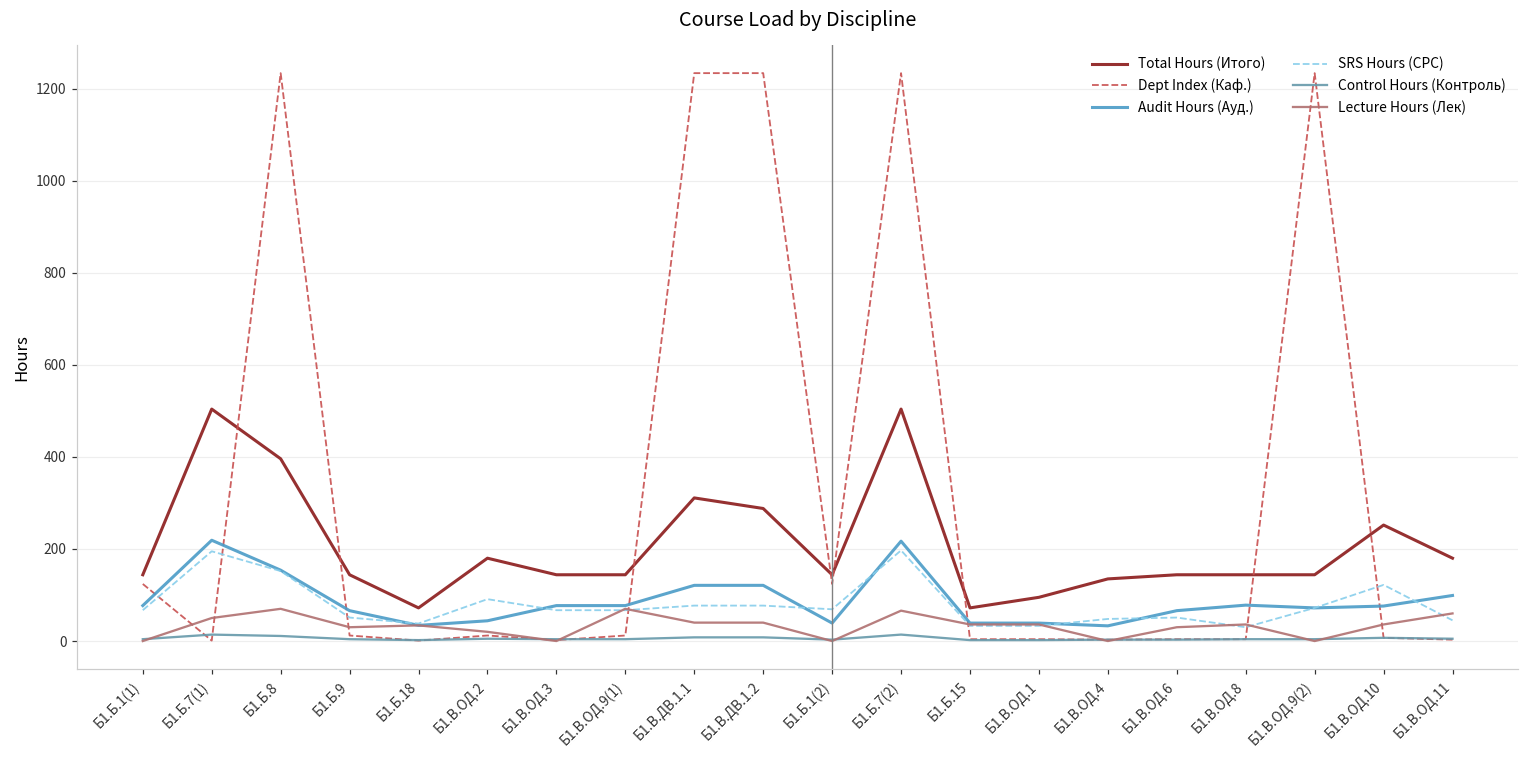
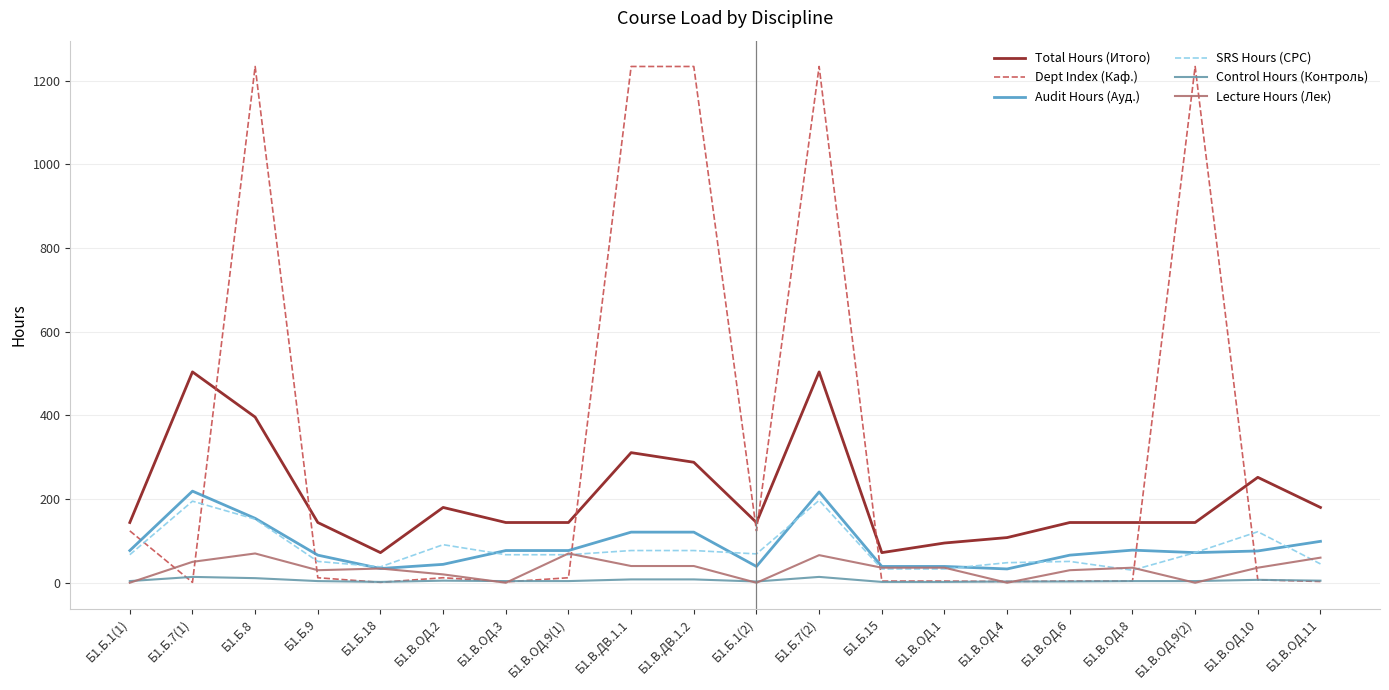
  {
    "Total Hours (Итого)": {
      "Б1.Б.1(1)": 140,
      "Б1.Б.7(1)": 500,
      "Б1.Б.8": 400,
      "Б1.Б.9": 140,
      "Б1.Б.18": 70,
      "Б1.В.ОД.2": 180,
      "Б1.В.ОД.3": 140,
      "Б1.В.ОД.9(1)": 140,
      "Б1.В.ДВ.1.1": 310,
      "Б1.В.ДВ.1.2": 290,
      "Б1.Б.1(2)": 140,
      "Б1.Б.7(2)": 500,
      "Б1.Б.15": 70,
      "Б1.В.ОД.1": 100,
-     "Б1.В.ОД.4": 140,
+     "Б1.В.ОД.4": 110,
      "Б1.В.ОД.6": 140,
      "Б1.В.ОД.8": 140,
      "Б1.В.ОД.9(2)": 140,
      "Б1.В.ОД.10": 250,
      "Б1.В.ОД.11": 180
    },
    "SRS Hours (СРС)": {
      "Б1.Б.1(1)": 70,
      "Б1.Б.7(1)": 200,
      "Б1.Б.9": 50,
      "Б1.В.ОД.2": 90,
      "Б1.В.ОД.3": 70,
      "Б1.В.ДВ.1.1": 80,
      "Б1.В.ДВ.1.2": 80,
      "Б1.Б.1(2)": 70,
      "Б1.Б.7(2)": 200,
      "Б1.В.ОД.4": 50,
      "Б1.В.ОД.6": 50,
      "Б1.В.ОД.10": 120,
      "Б1.В.ОД.11": 50
    }
  }
